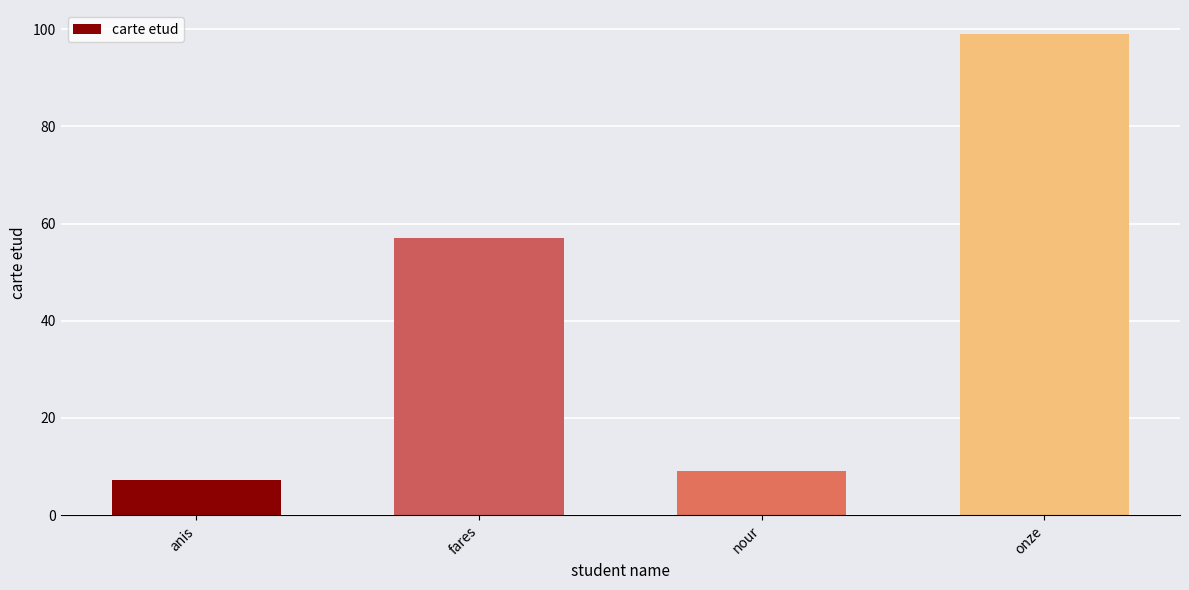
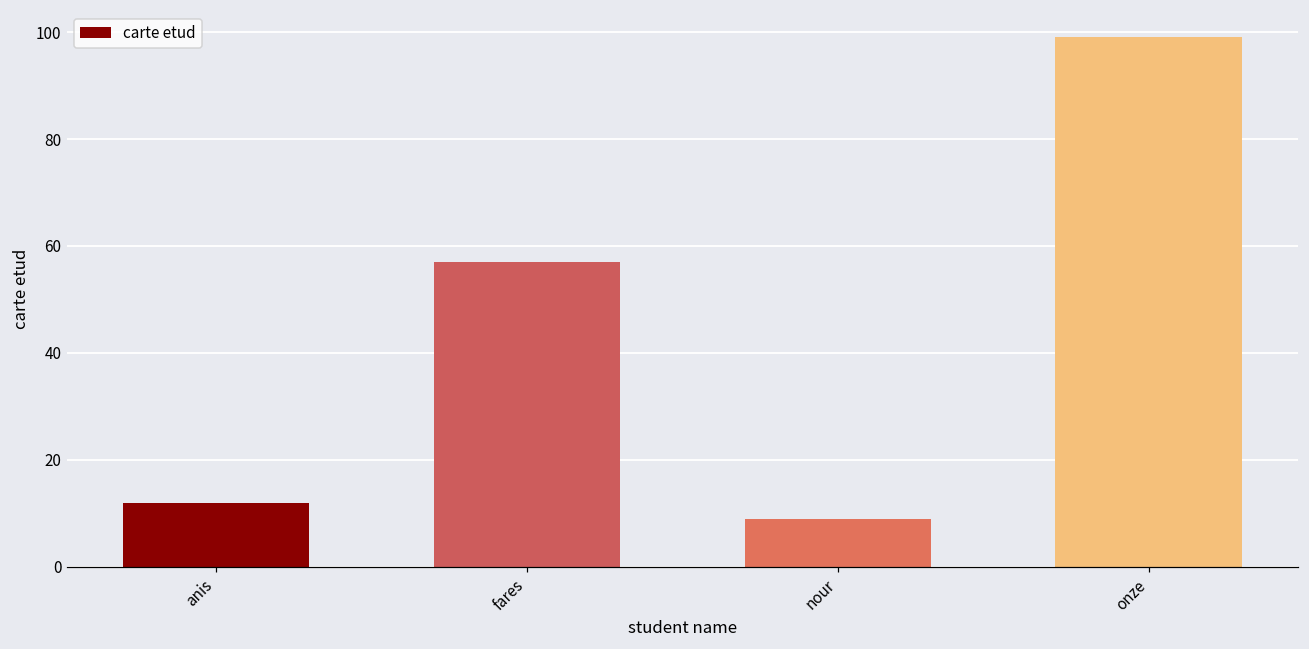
  {
-   "anis": 7,
+   "anis": 12,
    "fares": 57,
    "nour": 9,
    "onze": 99
  }
